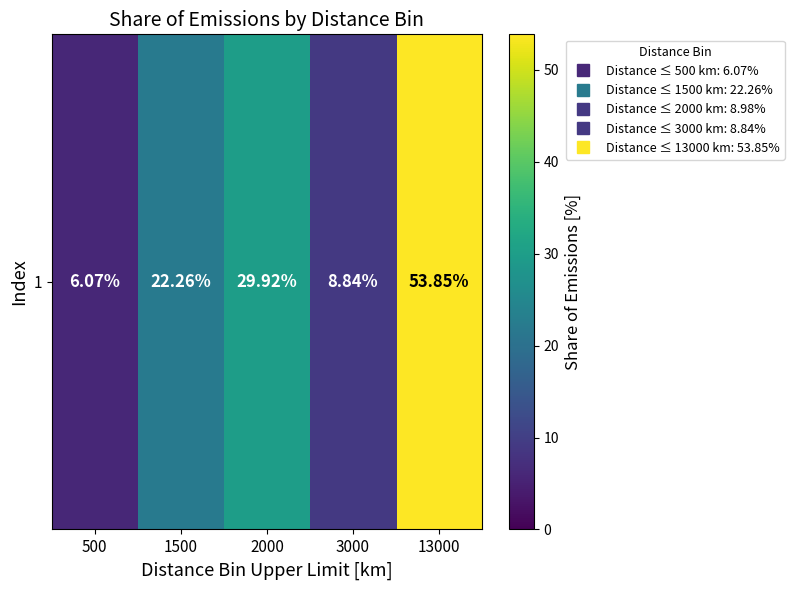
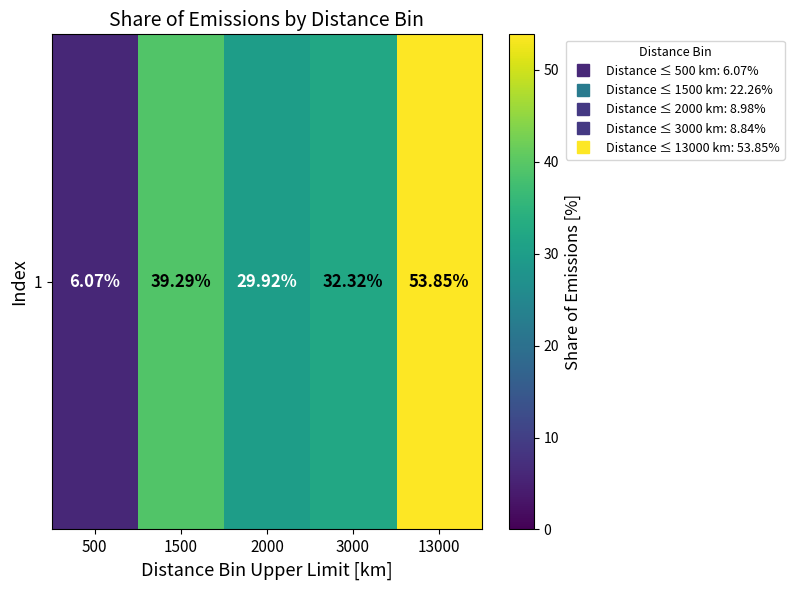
  {
    "1": {
      "500": "6.07%",
-     "1500": "22.26%",
+     "1500": "39.29%",
      "2000": "29.92%",
-     "3000": "8.84%",
+     "3000": "32.32%",
      "13000": "53.85%"
    }
  }
